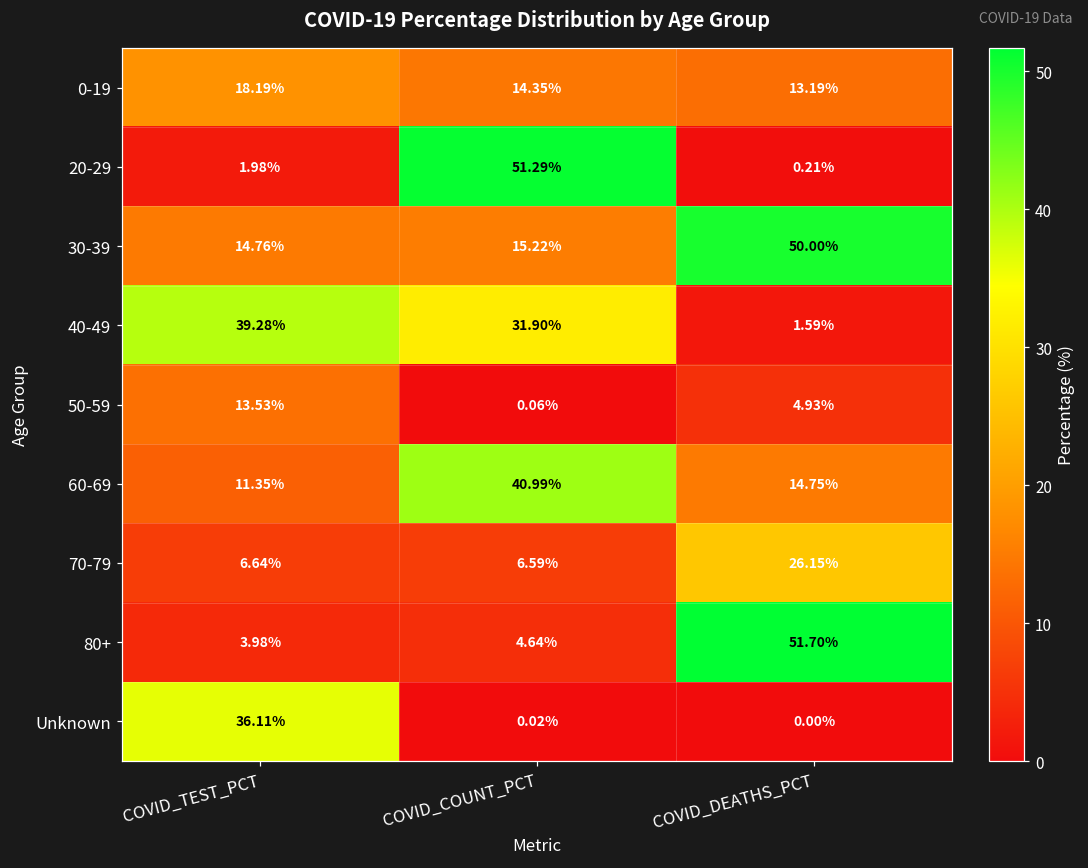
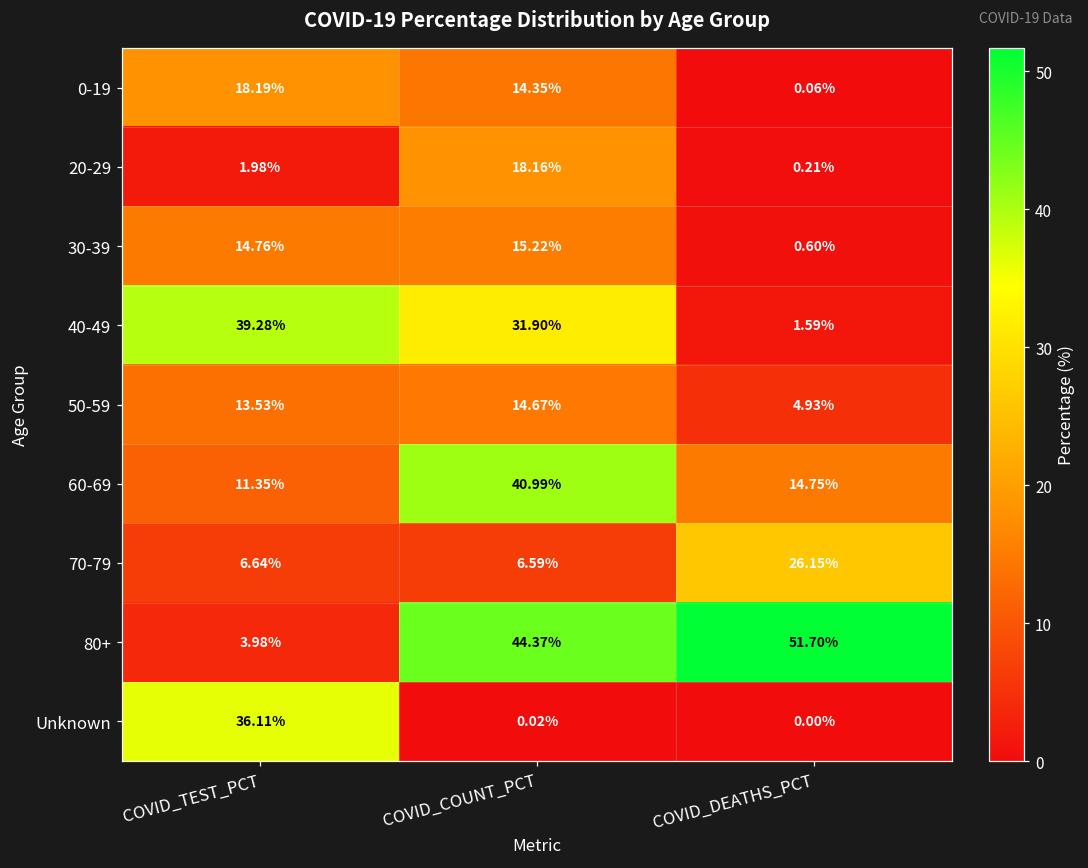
  {
    "0-19": {
      "COVID_TEST_PCT": "18.19%",
      "COVID_COUNT_PCT": "14.35%",
-     "COVID_DEATHS_PCT": "13.19%"
+     "COVID_DEATHS_PCT": "0.06%"
    },
    "20-29": {
      "COVID_TEST_PCT": "1.98%",
-     "COVID_COUNT_PCT": "51.29%",
+     "COVID_COUNT_PCT": "18.16%",
      "COVID_DEATHS_PCT": "0.21%"
    },
    "30-39": {
      "COVID_TEST_PCT": "14.76%",
      "COVID_COUNT_PCT": "15.22%",
-     "COVID_DEATHS_PCT": "50.00%"
+     "COVID_DEATHS_PCT": "0.60%"
    },
    "40-49": {
      "COVID_TEST_PCT": "39.28%",
      "COVID_COUNT_PCT": "31.90%",
      "COVID_DEATHS_PCT": "1.59%"
    },
    "50-59": {
      "COVID_TEST_PCT": "13.53%",
-     "COVID_COUNT_PCT": "0.06%",
+     "COVID_COUNT_PCT": "14.67%",
      "COVID_DEATHS_PCT": "4.93%"
    },
    "60-69": {
      "COVID_TEST_PCT": "11.35%",
      "COVID_COUNT_PCT": "40.99%",
      "COVID_DEATHS_PCT": "14.75%"
    },
    "70-79": {
      "COVID_TEST_PCT": "6.64%",
      "COVID_COUNT_PCT": "6.59%",
      "COVID_DEATHS_PCT": "26.15%"
    },
    "80+": {
      "COVID_TEST_PCT": "3.98%",
-     "COVID_COUNT_PCT": "4.64%",
+     "COVID_COUNT_PCT": "44.37%",
      "COVID_DEATHS_PCT": "51.70%"
    },
    "Unknown": {
      "COVID_TEST_PCT": "36.11%",
      "COVID_COUNT_PCT": "0.02%",
      "COVID_DEATHS_PCT": "0.00%"
    }
  }
